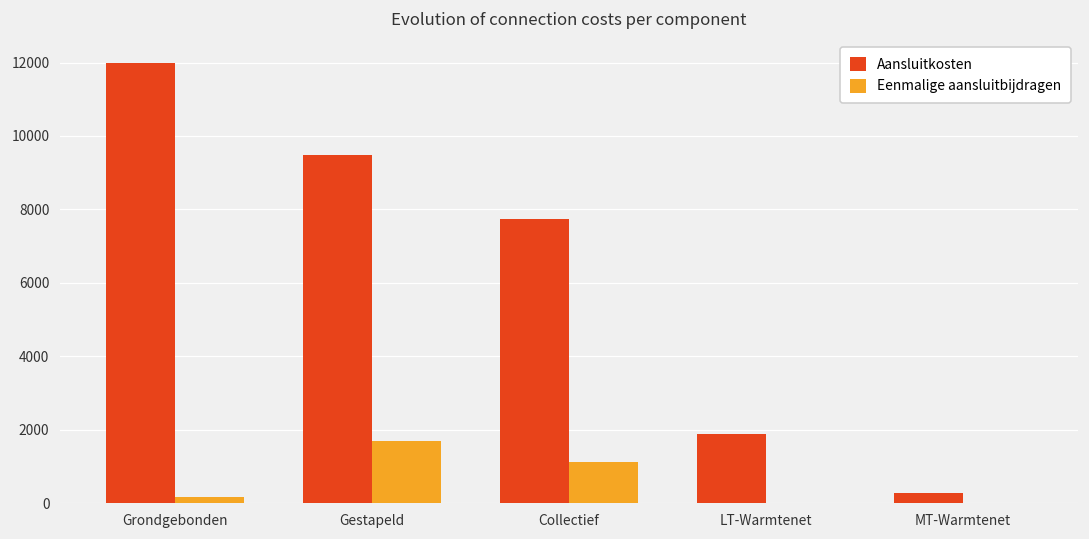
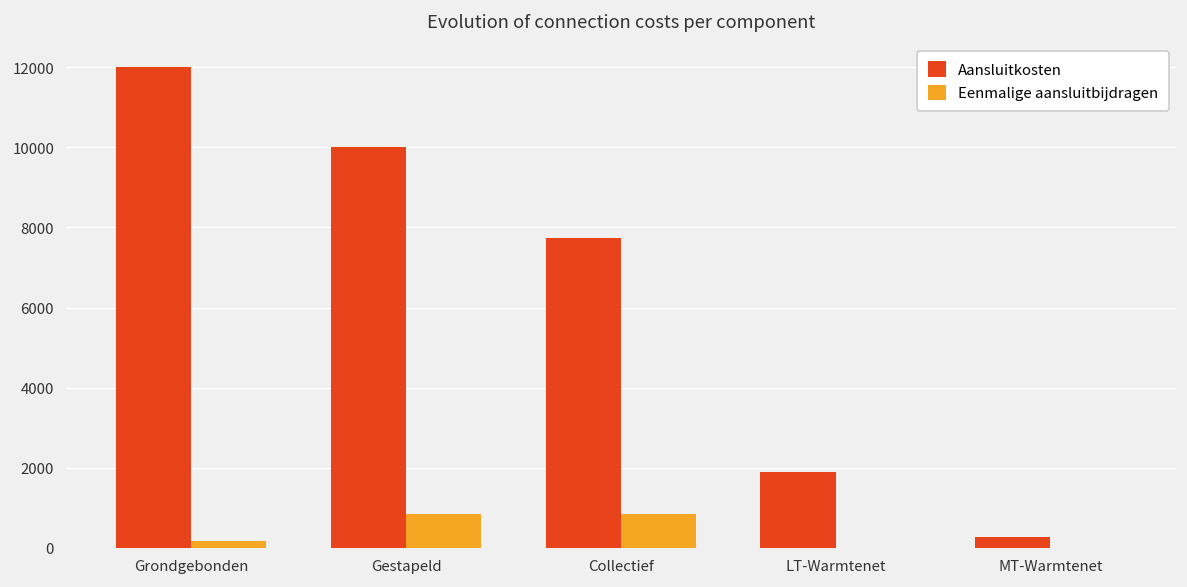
  {
    "Aansluitkosten": {
      "Grondgebonden": 12000,
-     "Gestapeld": 9500,
+     "Gestapeld": 10000,
      "Collectief": 7700,
      "LT-Warmtenet": 1900,
      "MT-Warmtenet": 300
    },
    "Eenmalige aansluitbijdragen": {
      "Grondgebonden": 200,
-     "Gestapeld": 1700,
-     "Collectief": 1100,
+     "Gestapeld": 800,
+     "Collectief": 800,
      "LT-Warmtenet": 0,
      "MT-Warmtenet": 0
    }
  }
